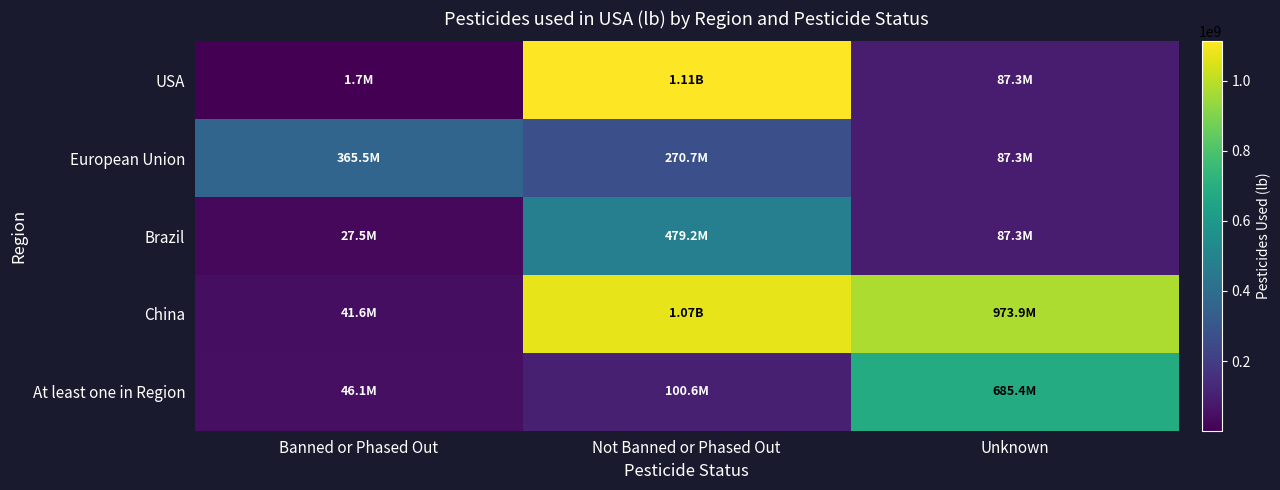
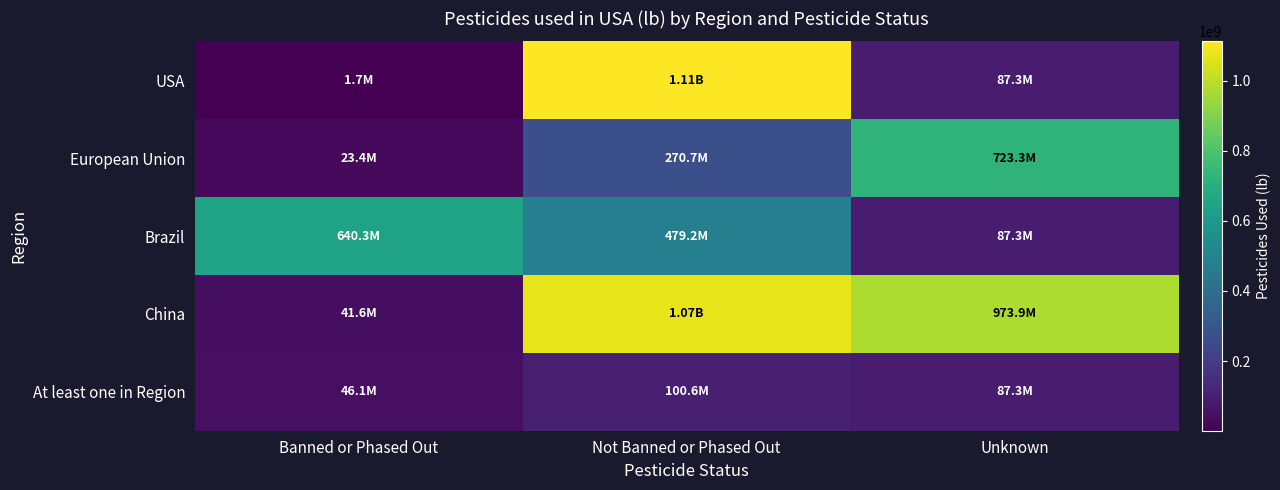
  {
    "USA": {
      "Banned or Phased Out": "1.7M",
      "Not Banned or Phased Out": "1.11B",
      "Unknown": "87.3M"
    },
    "European Union": {
-     "Banned or Phased Out": "365.5M",
+     "Banned or Phased Out": "23.4M",
      "Not Banned or Phased Out": "270.7M",
-     "Unknown": "87.3M"
+     "Unknown": "723.3M"
    },
    "Brazil": {
-     "Banned or Phased Out": "27.5M",
+     "Banned or Phased Out": "640.3M",
      "Not Banned or Phased Out": "479.2M",
      "Unknown": "87.3M"
    },
    "China": {
      "Banned or Phased Out": "41.6M",
      "Not Banned or Phased Out": "1.07B",
      "Unknown": "973.9M"
    },
    "At least one in Region": {
      "Banned or Phased Out": "46.1M",
      "Not Banned or Phased Out": "100.6M",
-     "Unknown": "685.4M"
+     "Unknown": "87.3M"
    }
  }
